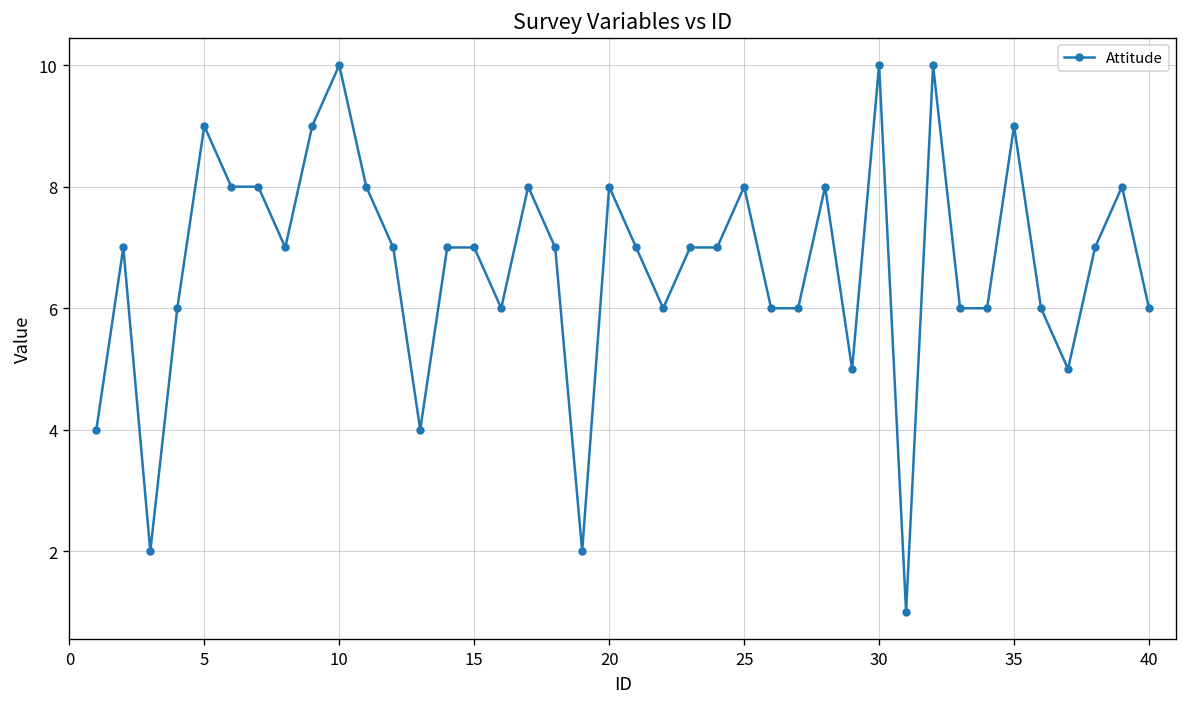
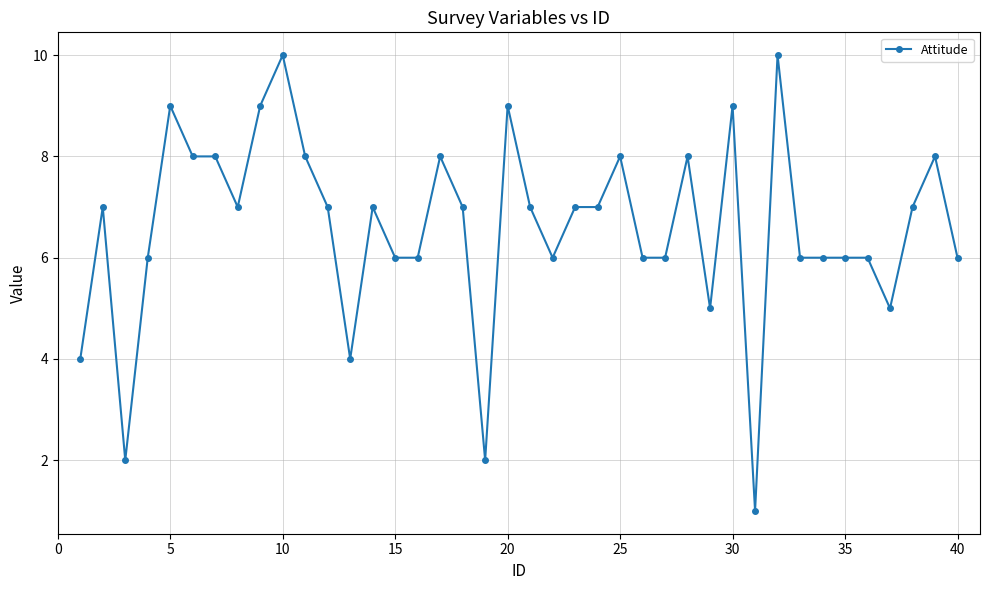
  {
    "5": 9,
    "10": 10,
-   "15": 7,
-   "20": 8,
+   "15": 6,
+   "20": 9,
    "25": 8,
-   "30": 10,
-   "35": 9,
+   "30": 9,
+   "35": 6,
    "40": 6
  }
